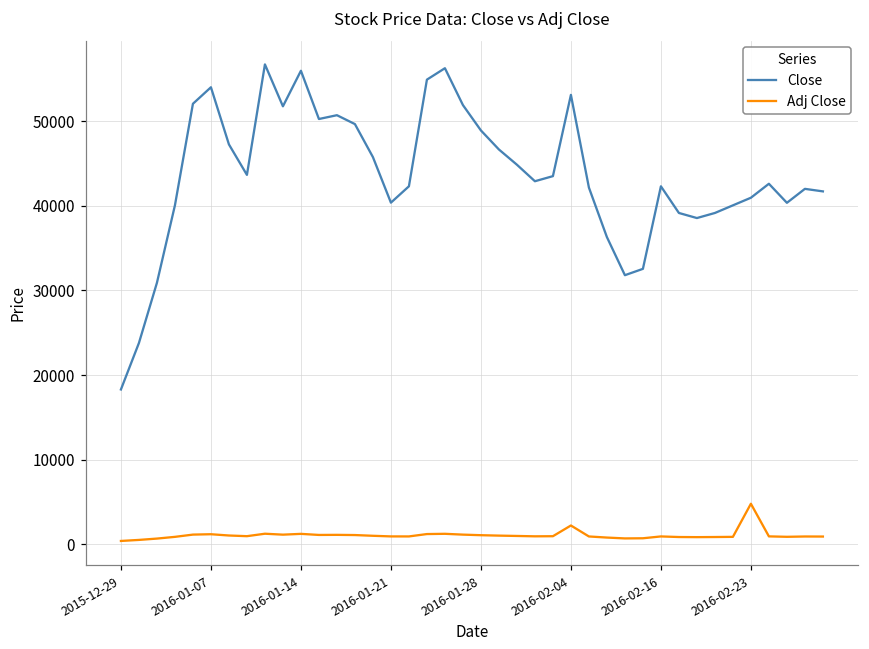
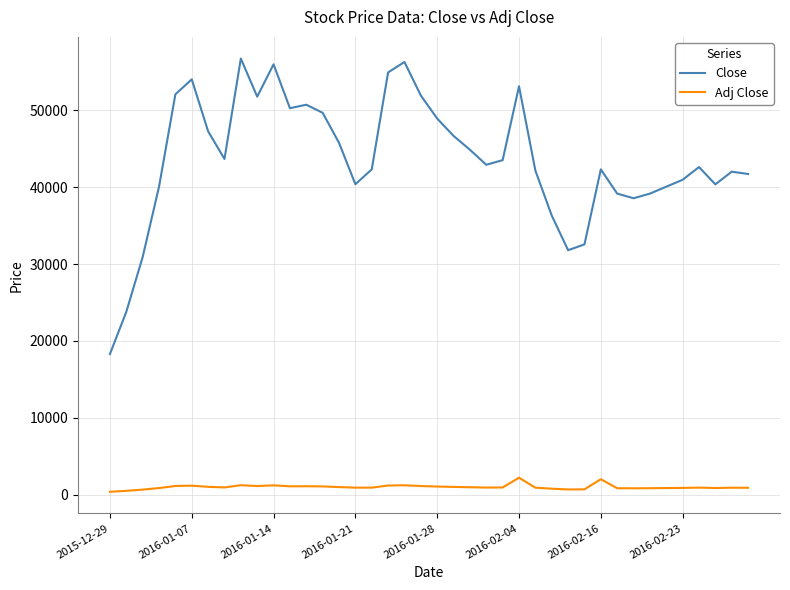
  {
    "Close": {
      "2015-12-29": 18000,
      "2016-01-07": 54000,
      "2016-01-14": 56000,
      "2016-01-21": 40000,
      "2016-01-28": 49000,
      "2016-02-04": 53000,
      "2016-02-16": 42000,
      "2016-02-23": 41000
    },
    "Adj Close": {
      "2015-12-29": 0,
      "2016-01-07": 1000,
      "2016-01-14": 1000,
      "2016-01-21": 1000,
      "2016-01-28": 1000,
      "2016-02-04": 2000,
-     "2016-02-16": 1000,
-     "2016-02-23": 5000
+     "2016-02-16": 2000,
+     "2016-02-23": 1000
    }
  }
